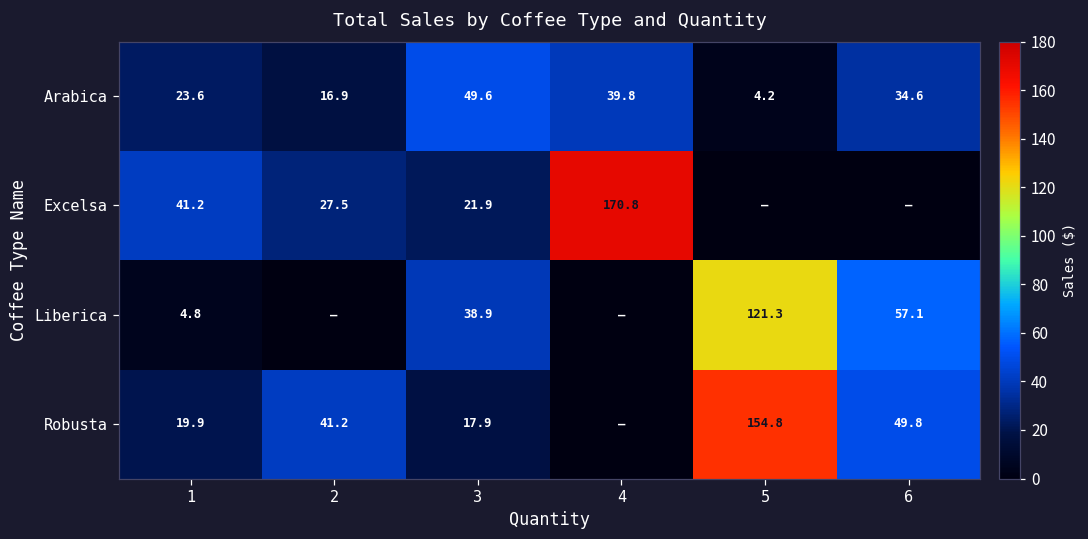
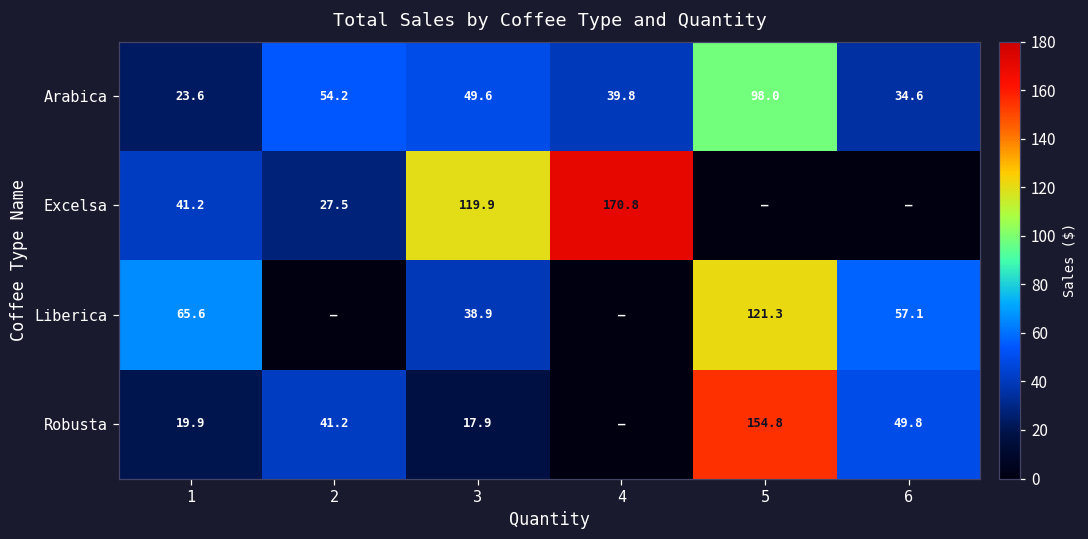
  {
    "Arabica": {
      "1": 23.6,
-     "2": 16.9,
+     "2": 54.2,
      "3": 49.6,
      "4": 39.8,
-     "5": 4.2,
+     "5": 98.0,
      "6": 34.6
    },
    "Excelsa": {
      "1": 41.2,
      "2": 27.5,
-     "3": 21.9,
+     "3": 119.9,
      "4": 170.8
    },
    "Liberica": {
-     "1": 4.8,
+     "1": 65.6,
      "3": 38.9,
      "5": 121.3,
      "6": 57.1
    },
    "Robusta": {
      "1": 19.9,
      "2": 41.2,
      "3": 17.9,
      "5": 154.8,
      "6": 49.8
    }
  }
